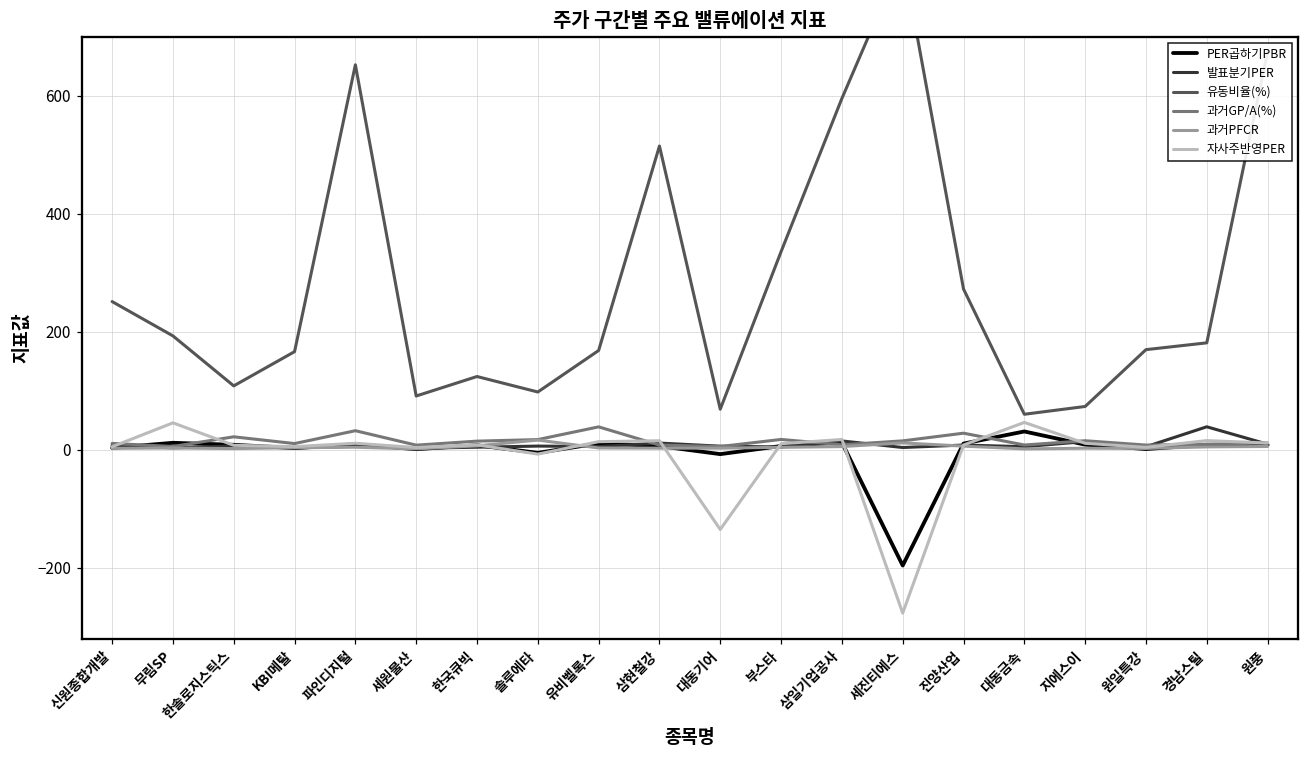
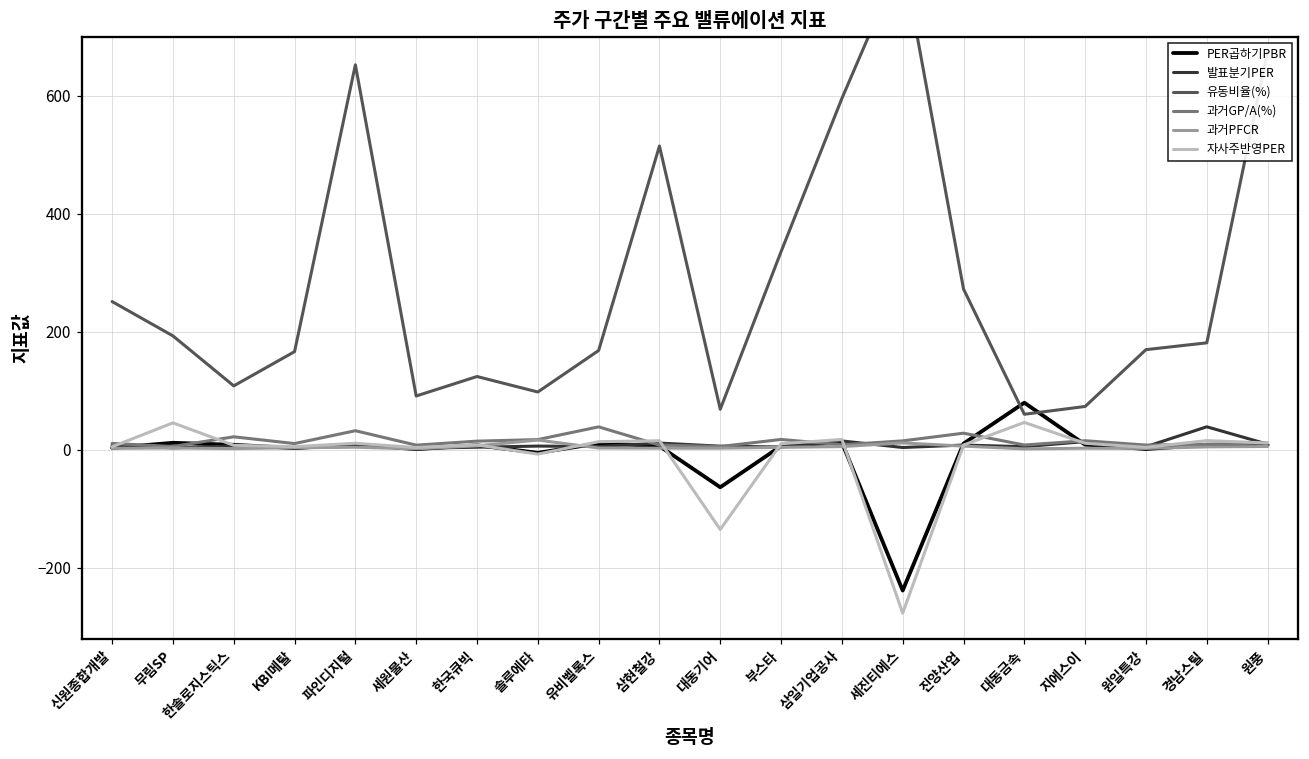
  {
    "PER곱하기PBR": {
      "무림SP": 10,
-     "대동기어": -10,
-     "세진티에스": -200,
-     "대동금속": 30
+     "대동기어": -60,
+     "세진티에스": -240,
+     "대동금속": 80
    }
  }
